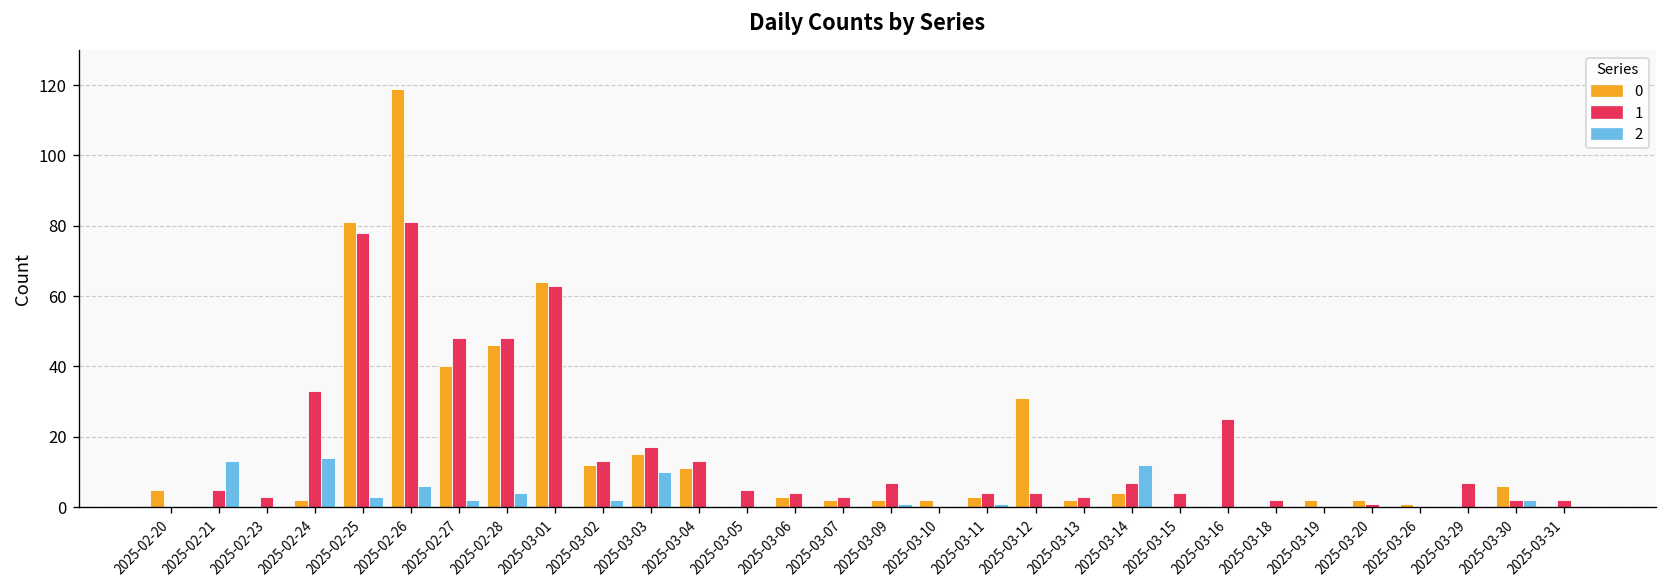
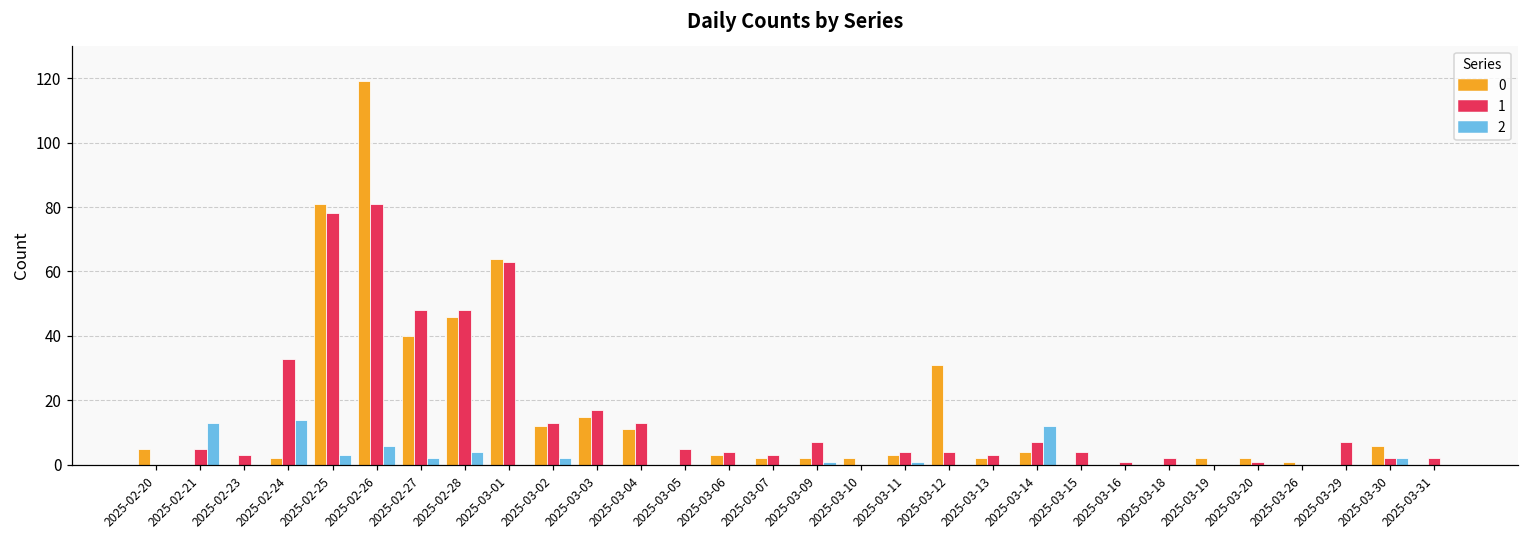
  {
    "0": {
      "2025-02-20": 5,
      "2025-02-21": 0,
      "2025-02-23": 0,
      "2025-02-24": 2,
      "2025-02-25": 81,
      "2025-02-26": 119,
      "2025-02-27": 40,
      "2025-02-28": 46,
      "2025-03-01": 64,
      "2025-03-02": 12,
      "2025-03-03": 15,
      "2025-03-04": 11,
      "2025-03-05": 0,
      "2025-03-06": 3,
      "2025-03-07": 2,
      "2025-03-09": 2,
      "2025-03-10": 2,
      "2025-03-11": 3,
      "2025-03-12": 31,
      "2025-03-13": 2,
      "2025-03-14": 4,
      "2025-03-15": 0,
      "2025-03-16": 0,
      "2025-03-18": 0,
      "2025-03-19": 2,
      "2025-03-20": 2,
      "2025-03-26": 1,
      "2025-03-29": 0,
      "2025-03-30": 6,
      "2025-03-31": 0
    },
    "1": {
      "2025-02-20": 0,
      "2025-02-21": 5,
      "2025-02-23": 3,
      "2025-02-24": 33,
      "2025-02-25": 78,
      "2025-02-26": 81,
      "2025-02-27": 48,
      "2025-02-28": 48,
      "2025-03-01": 63,
      "2025-03-02": 13,
      "2025-03-03": 17,
      "2025-03-04": 13,
      "2025-03-05": 5,
      "2025-03-06": 4,
      "2025-03-07": 3,
      "2025-03-09": 7,
      "2025-03-10": 0,
      "2025-03-11": 4,
      "2025-03-12": 4,
      "2025-03-13": 3,
      "2025-03-14": 7,
      "2025-03-15": 4,
-     "2025-03-16": 25,
+     "2025-03-16": 1,
      "2025-03-18": 2,
      "2025-03-19": 0,
      "2025-03-20": 1,
      "2025-03-26": 0,
      "2025-03-29": 7,
      "2025-03-30": 2,
      "2025-03-31": 2
    },
    "2": {
      "2025-02-20": 0,
      "2025-02-21": 13,
      "2025-02-23": 0,
      "2025-02-24": 14,
      "2025-02-25": 3,
      "2025-02-26": 6,
      "2025-02-27": 2,
      "2025-02-28": 4,
      "2025-03-01": 0,
      "2025-03-02": 2,
-     "2025-03-03": 10,
+     "2025-03-03": 0,
      "2025-03-04": 0,
      "2025-03-05": 0,
      "2025-03-06": 0,
      "2025-03-07": 0,
      "2025-03-09": 1,
      "2025-03-10": 0,
      "2025-03-11": 1,
      "2025-03-12": 0,
      "2025-03-13": 0,
      "2025-03-14": 12,
      "2025-03-15": 0,
      "2025-03-16": 0,
      "2025-03-18": 0,
      "2025-03-19": 0,
      "2025-03-20": 0,
      "2025-03-26": 0,
      "2025-03-29": 0,
      "2025-03-30": 2,
      "2025-03-31": 0
    }
  }
